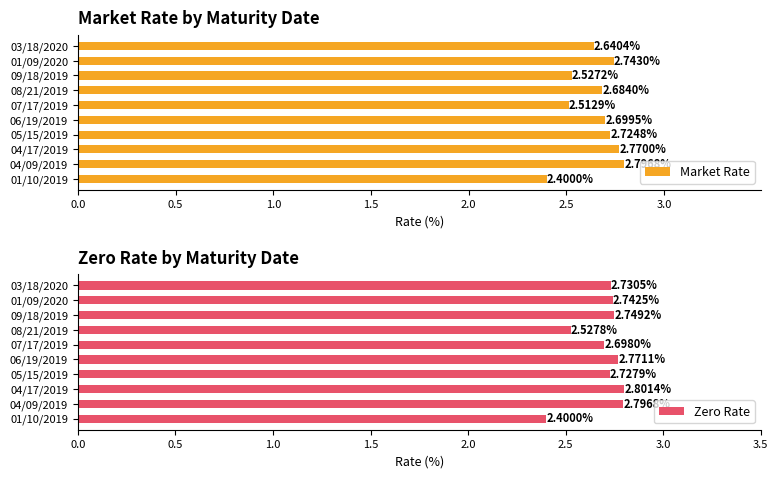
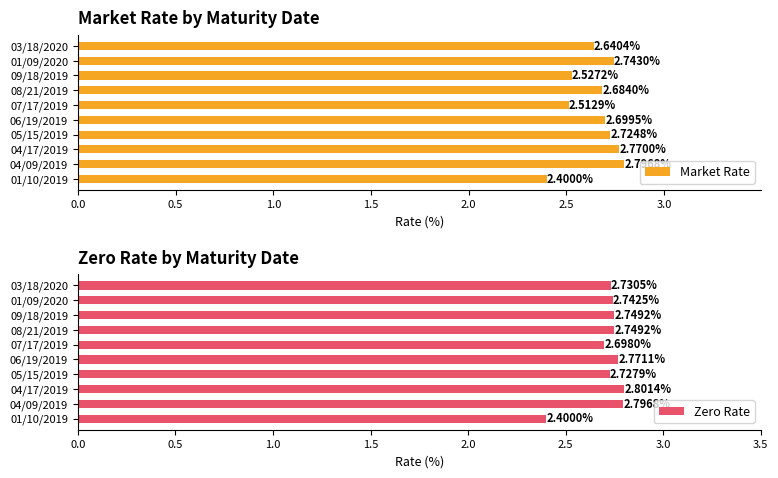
  {
    "Market Rate by Maturity Date": {
      "03/18/2020": "2.6404%",
      "01/09/2020": "2.7430%",
      "09/18/2019": "2.5272%",
      "08/21/2019": "2.6840%",
      "07/17/2019": "2.5129%",
      "06/19/2019": "2.6995%",
      "05/15/2019": "2.7248%",
      "04/17/2019": "2.7700%",
      "01/10/2019": "2.4000%"
    },
    "Zero Rate by Maturity Date": {
      "03/18/2020": "2.7305%",
      "01/09/2020": "2.7425%",
      "09/18/2019": "2.7492%",
-     "08/21/2019": "2.5278%",
+     "08/21/2019": "2.7492%",
      "07/17/2019": "2.6980%",
      "06/19/2019": "2.7711%",
      "05/15/2019": "2.7279%",
      "04/17/2019": "2.8014%",
      "01/10/2019": "2.4000%"
    }
  }
